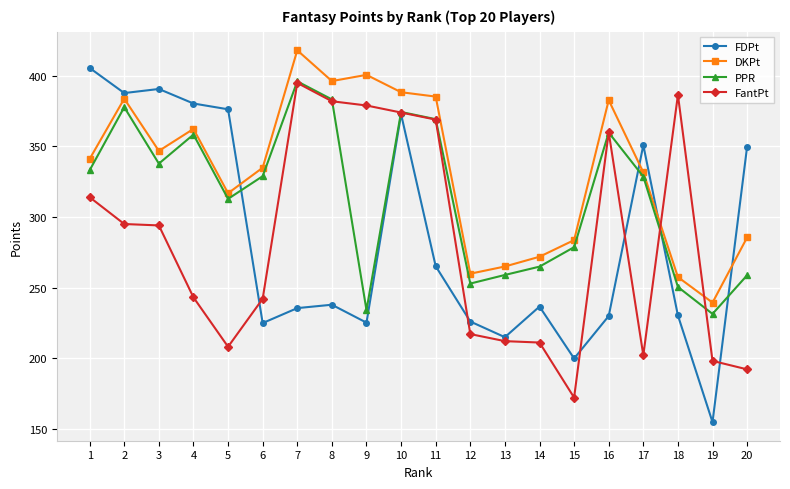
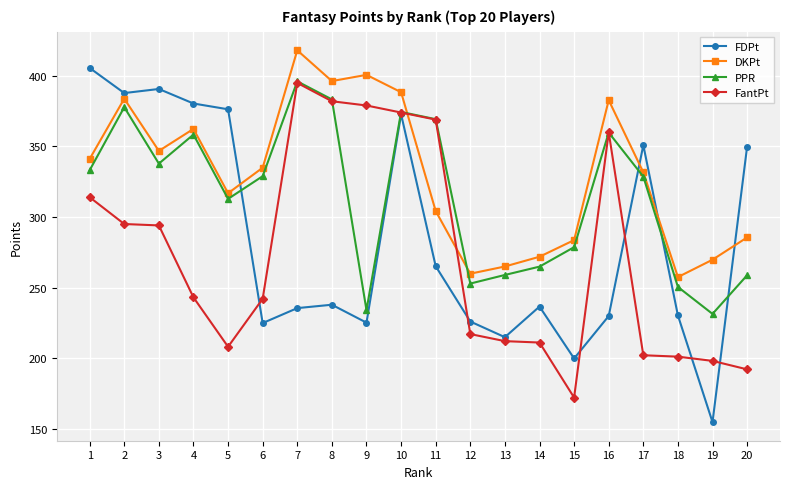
  {
    "FDPt": {
      "1": 406,
      "2": 388,
      "3": 391,
      "4": 380,
      "5": 376,
      "6": 225,
      "7": 235,
      "8": 238,
      "9": 225,
      "11": 265,
      "12": 226,
      "13": 215,
      "14": 237,
      "15": 200,
      "16": 230,
      "17": 351,
      "18": 230,
      "19": 155,
      "20": 350
    },
    "DKPt": {
      "1": 341,
      "2": 384,
      "3": 347,
      "4": 362,
      "5": 317,
      "6": 335,
      "7": 418,
      "8": 396,
      "9": 401,
      "10": 388,
-     "11": 385,
+     "11": 304,
      "12": 260,
      "13": 265,
      "14": 272,
      "15": 284,
      "16": 383,
      "17": 332,
      "18": 257,
-     "19": 239,
+     "19": 270,
      "20": 286
    },
    "PPR": {
      "1": 333,
      "2": 378,
      "3": 338,
      "4": 358,
      "5": 313,
      "6": 329,
      "9": 234,
      "12": 253,
      "13": 259,
      "14": 265,
      "15": 279,
      "17": 329,
      "18": 250,
      "19": 231,
      "20": 259
    },
    "FantPt": {
      "1": 314,
      "2": 295,
      "3": 294,
      "4": 243,
      "5": 208,
      "6": 242,
      "9": 379,
      "12": 217,
      "13": 212,
      "14": 211,
      "15": 172,
      "17": 202,
-     "18": 387,
+     "18": 201,
      "19": 198,
      "20": 192
    }
  }
